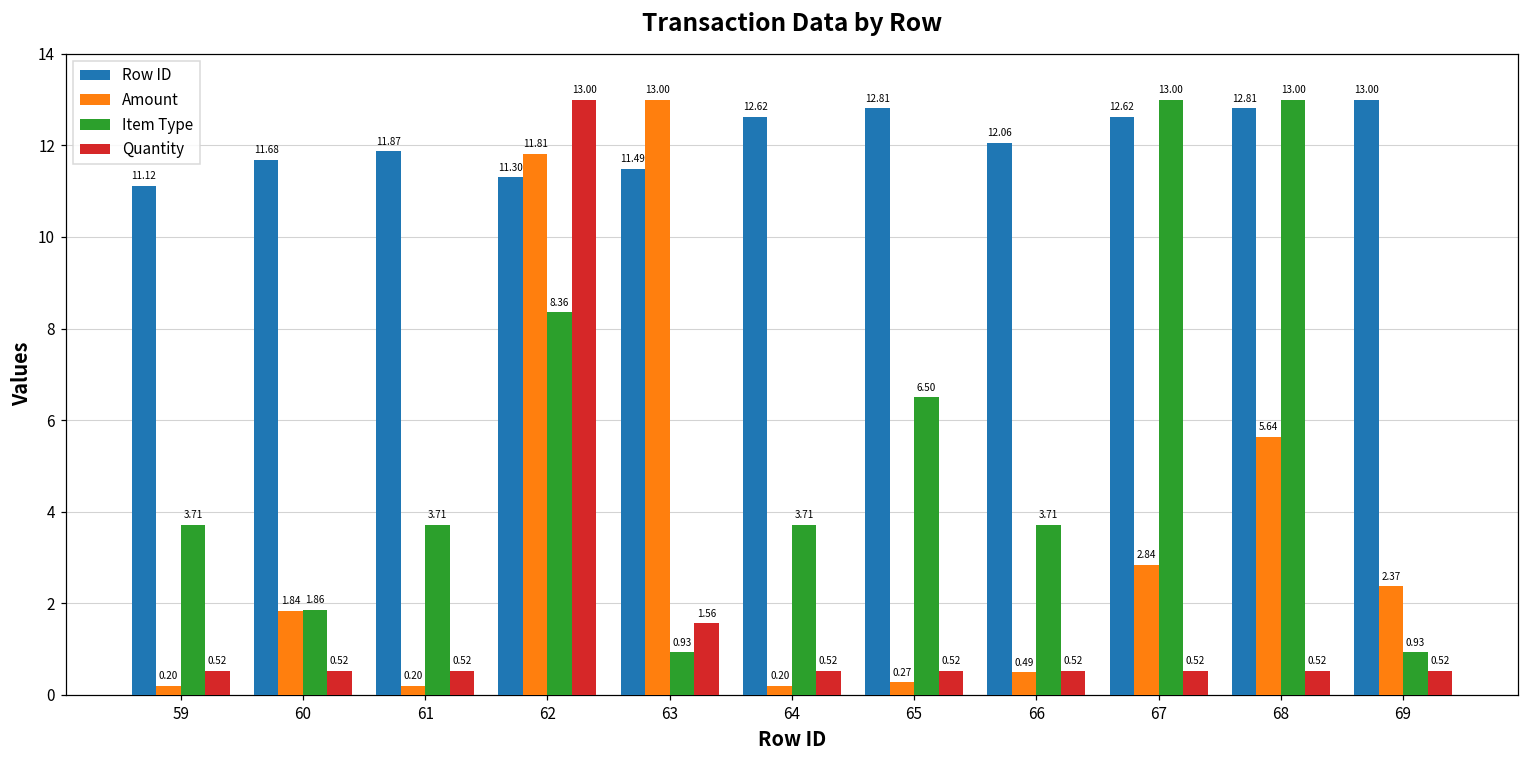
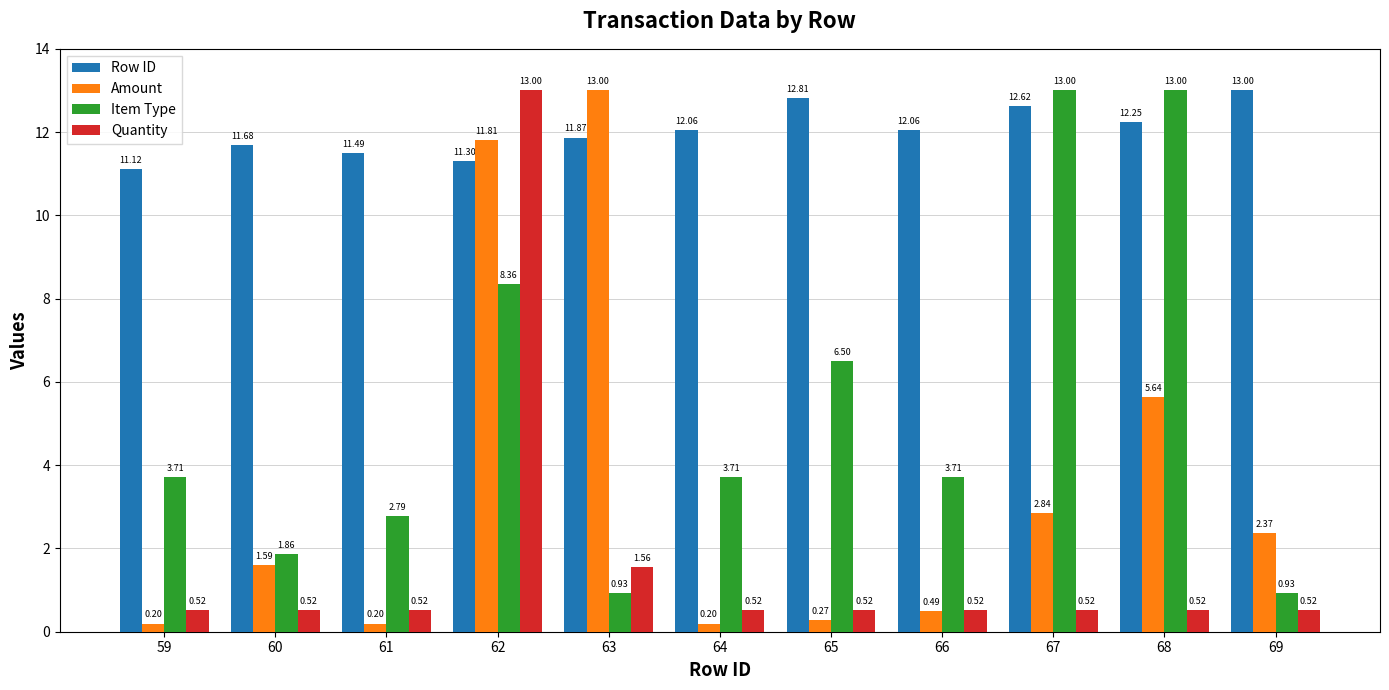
  {
    "Row ID": {
      "59": 11.12,
      "60": 11.68,
-     "61": 11.87,
+     "61": 11.49,
      "62": 11.30,
-     "63": 11.49,
-     "64": 12.62,
+     "63": 11.87,
+     "64": 12.06,
      "65": 12.81,
      "66": 12.06,
      "67": 12.62,
-     "68": 12.81,
+     "68": 12.25,
      "69": 13.00
    },
    "Amount": {
      "59": 0.20,
-     "60": 1.84,
+     "60": 1.59,
      "61": 0.20,
      "62": 11.81,
      "63": 13.00,
      "64": 0.20,
      "65": 0.27,
      "66": 0.49,
      "67": 2.84,
      "68": 5.64,
      "69": 2.37
    },
    "Item Type": {
      "59": 3.71,
      "60": 1.86,
-     "61": 3.71,
+     "61": 2.79,
      "62": 8.36,
      "63": 0.93,
      "64": 3.71,
      "65": 6.50,
      "66": 3.71,
      "67": 13.00,
      "68": 13.00,
      "69": 0.93
    },
    "Quantity": {
      "59": 0.52,
      "60": 0.52,
      "61": 0.52,
      "62": 13.00,
      "63": 1.56,
      "64": 0.52,
      "65": 0.52,
      "66": 0.52,
      "67": 0.52,
      "68": 0.52,
      "69": 0.52
    }
  }
